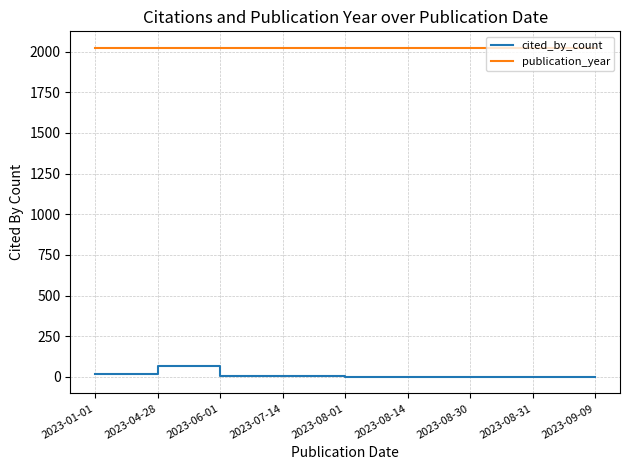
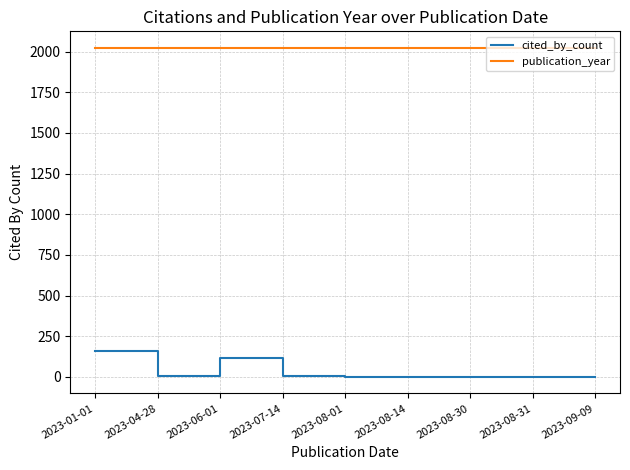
  {
    "cited_by_count": {
-     "2023-01-01": 20,
-     "2023-04-28": 70,
-     "2023-06-01": 0,
+     "2023-01-01": 160,
+     "2023-04-28": 0,
+     "2023-06-01": 120,
      "2023-07-14": 0,
      "2023-08-01": 0,
      "2023-08-14": 0,
      "2023-08-30": 0,
      "2023-08-31": 0,
      "2023-09-09": 0
    },
    "publication_year": {
      "2023-01-01": 2020,
      "2023-04-28": 2020,
      "2023-06-01": 2020,
      "2023-07-14": 2020,
      "2023-08-01": 2020,
      "2023-08-14": 2020,
      "2023-08-30": 2020
    }
  }
